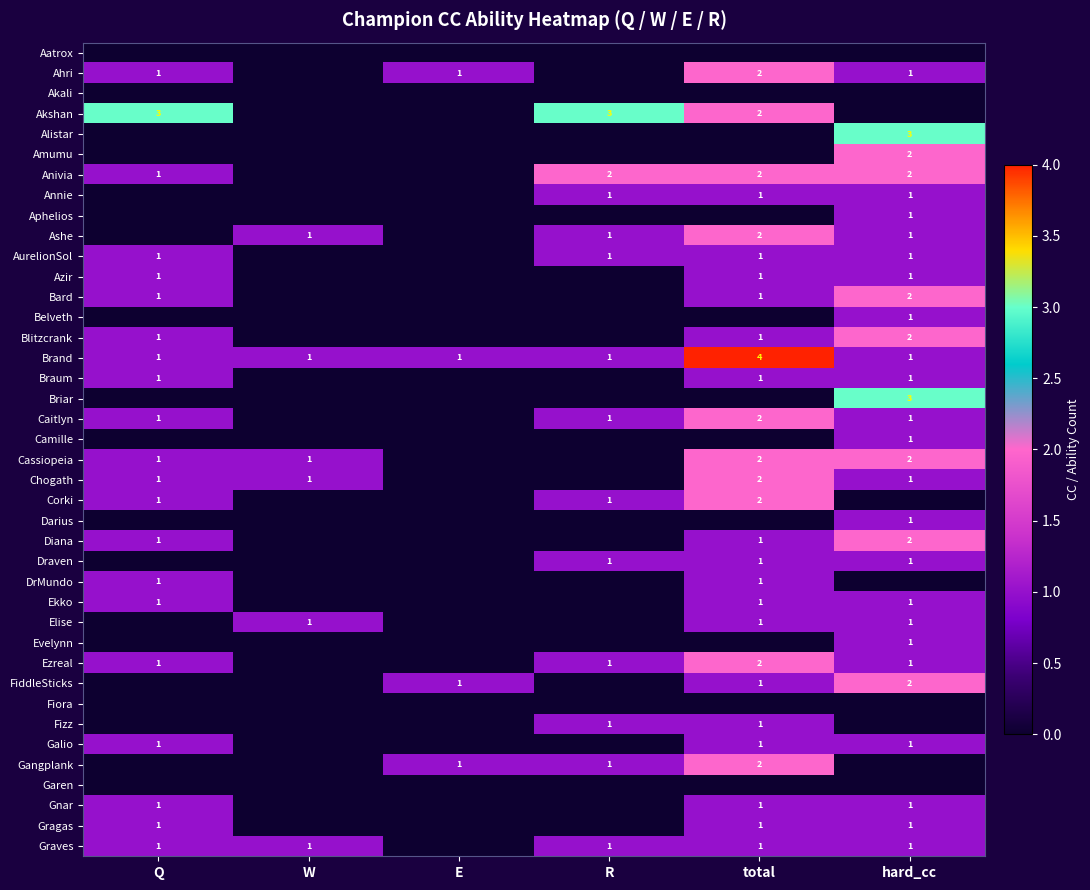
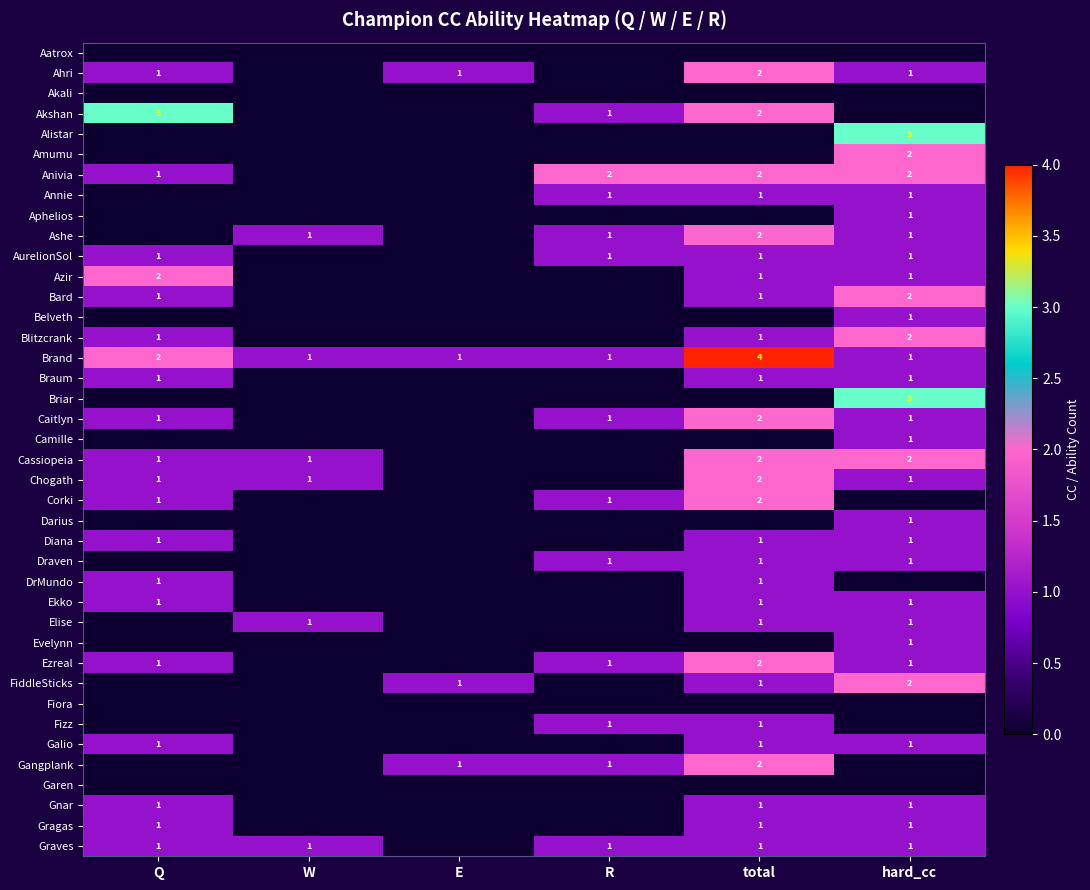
  {
    "Ahri": {
      "Q": 1,
      "E": 1,
      "total": 2,
      "hard_cc": 1
    },
    "Akshan": {
      "Q": 3,
-     "R": 3,
+     "R": 1,
      "total": 2
    },
    "Alistar": {
      "hard_cc": 3
    },
    "Amumu": {
      "hard_cc": 2
    },
    "Anivia": {
      "Q": 1,
      "R": 2,
      "total": 2,
      "hard_cc": 2
    },
    "Annie": {
      "R": 1,
      "total": 1,
      "hard_cc": 1
    },
    "Aphelios": {
      "hard_cc": 1
    },
    "Ashe": {
      "W": 1,
      "R": 1,
      "total": 2,
      "hard_cc": 1
    },
    "AurelionSol": {
      "Q": 1,
      "R": 1,
      "total": 1,
      "hard_cc": 1
    },
    "Azir": {
-     "Q": 1,
+     "Q": 2,
      "total": 1,
      "hard_cc": 1
    },
    "Bard": {
      "Q": 1,
      "total": 1,
      "hard_cc": 2
    },
    "Belveth": {
      "hard_cc": 1
    },
    "Blitzcrank": {
      "Q": 1,
      "total": 1,
      "hard_cc": 2
    },
    "Brand": {
-     "Q": 1,
+     "Q": 2,
      "W": 1,
      "E": 1,
      "R": 1,
      "total": 4,
      "hard_cc": 1
    },
    "Braum": {
      "Q": 1,
      "total": 1,
      "hard_cc": 1
    },
    "Briar": {
      "hard_cc": 3
    },
    "Caitlyn": {
      "Q": 1,
      "R": 1,
      "total": 2,
      "hard_cc": 1
    },
    "Camille": {
      "hard_cc": 1
    },
    "Cassiopeia": {
      "Q": 1,
      "W": 1,
      "total": 2,
      "hard_cc": 2
    },
    "Chogath": {
      "Q": 1,
      "W": 1,
      "total": 2,
      "hard_cc": 1
    },
    "Corki": {
      "Q": 1,
      "R": 1,
      "total": 2
    },
    "Darius": {
      "hard_cc": 1
    },
    "Diana": {
      "Q": 1,
      "total": 1,
-     "hard_cc": 2
+     "hard_cc": 1
    },
    "Draven": {
      "R": 1,
      "total": 1,
      "hard_cc": 1
    },
    "DrMundo": {
      "Q": 1,
      "total": 1
    },
    "Ekko": {
      "Q": 1,
      "total": 1,
      "hard_cc": 1
    },
    "Elise": {
      "W": 1,
      "total": 1,
      "hard_cc": 1
    },
    "Evelynn": {
      "hard_cc": 1
    },
    "Ezreal": {
      "Q": 1,
      "R": 1,
      "total": 2,
      "hard_cc": 1
    },
    "FiddleSticks": {
      "E": 1,
      "total": 1,
      "hard_cc": 2
    },
    "Fizz": {
      "R": 1,
      "total": 1
    },
    "Galio": {
      "Q": 1,
      "total": 1,
      "hard_cc": 1
    },
    "Gangplank": {
      "E": 1,
      "R": 1,
      "total": 2
    },
    "Gnar": {
      "Q": 1,
      "total": 1,
      "hard_cc": 1
    },
    "Gragas": {
      "Q": 1,
      "total": 1,
      "hard_cc": 1
    },
    "Graves": {
      "Q": 1,
      "W": 1,
      "R": 1,
      "total": 1,
      "hard_cc": 1
    }
  }
